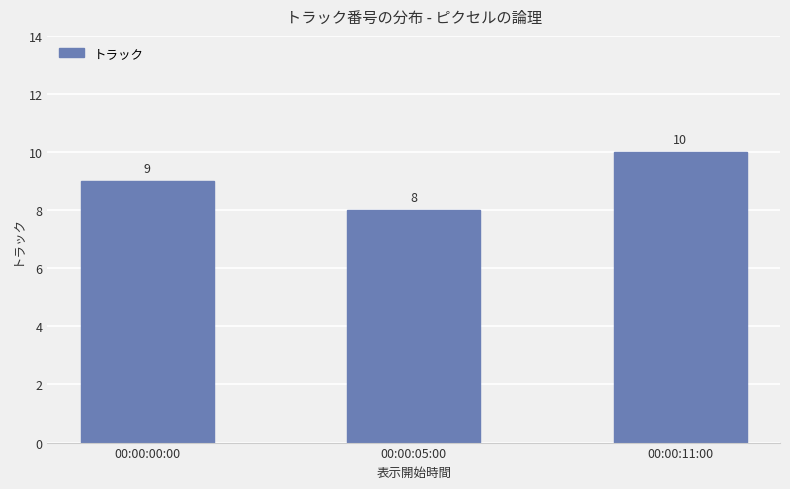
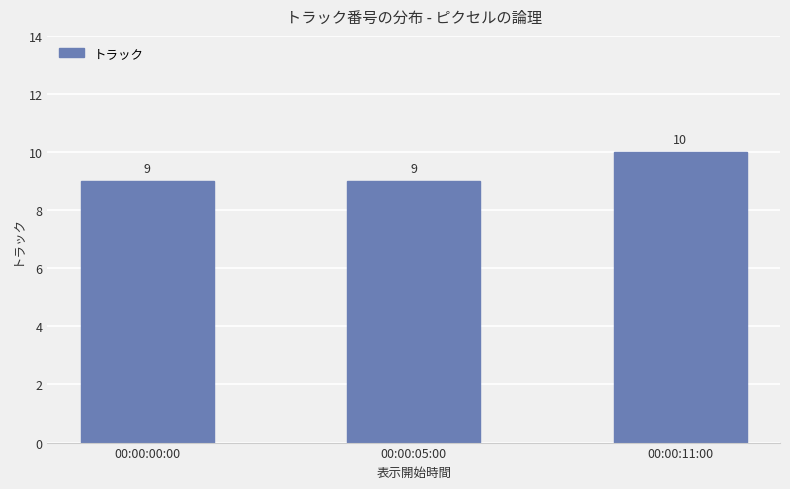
  {
    "00:00:00:00": 9,
-   "00:00:05:00": 8,
+   "00:00:05:00": 9,
    "00:00:11:00": 10
  }
